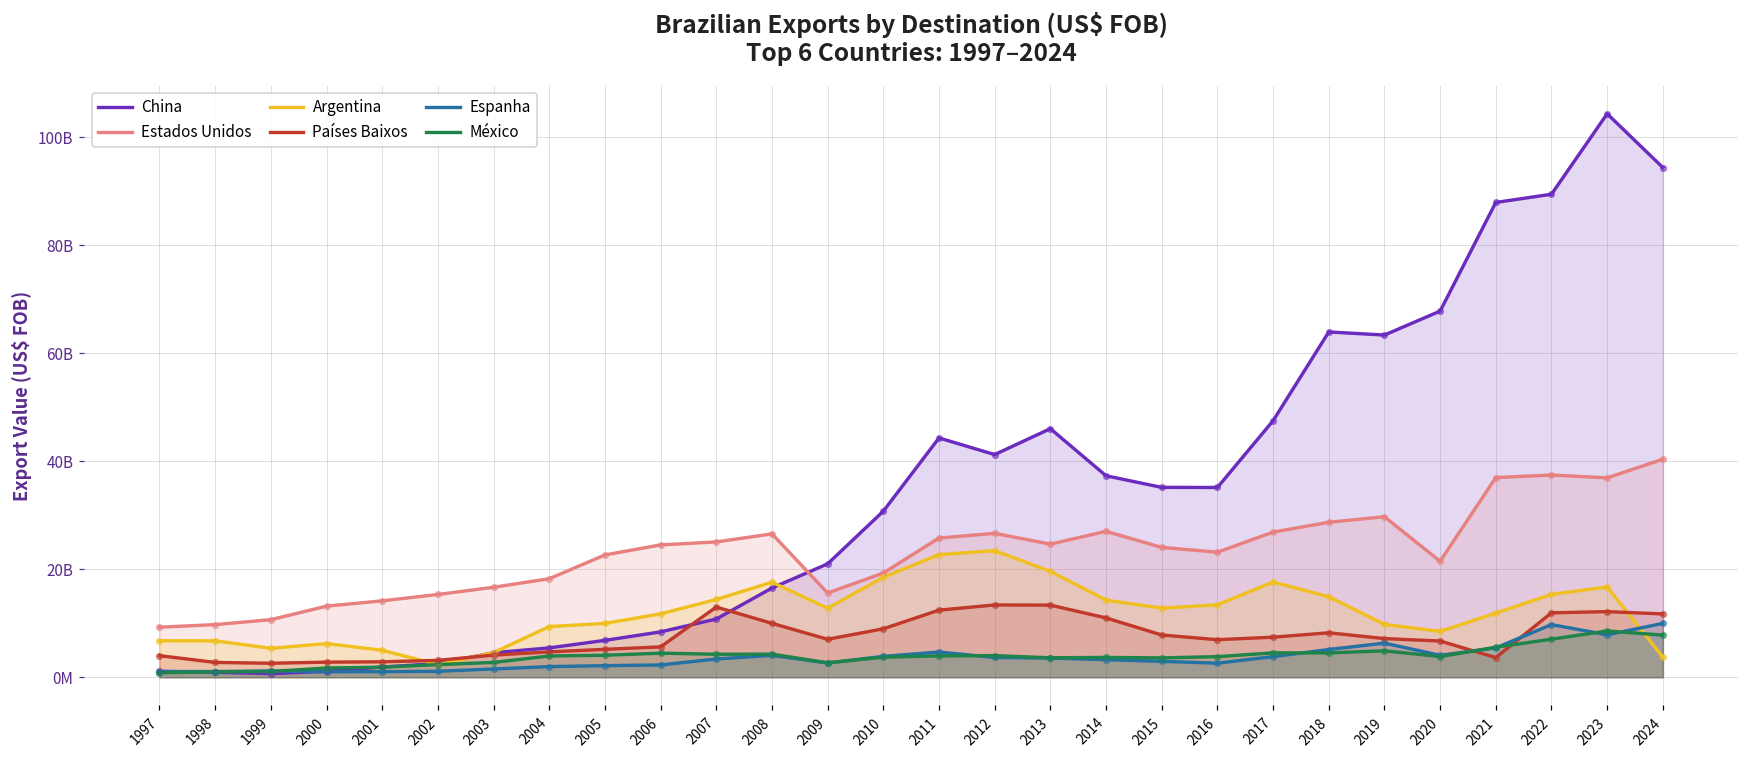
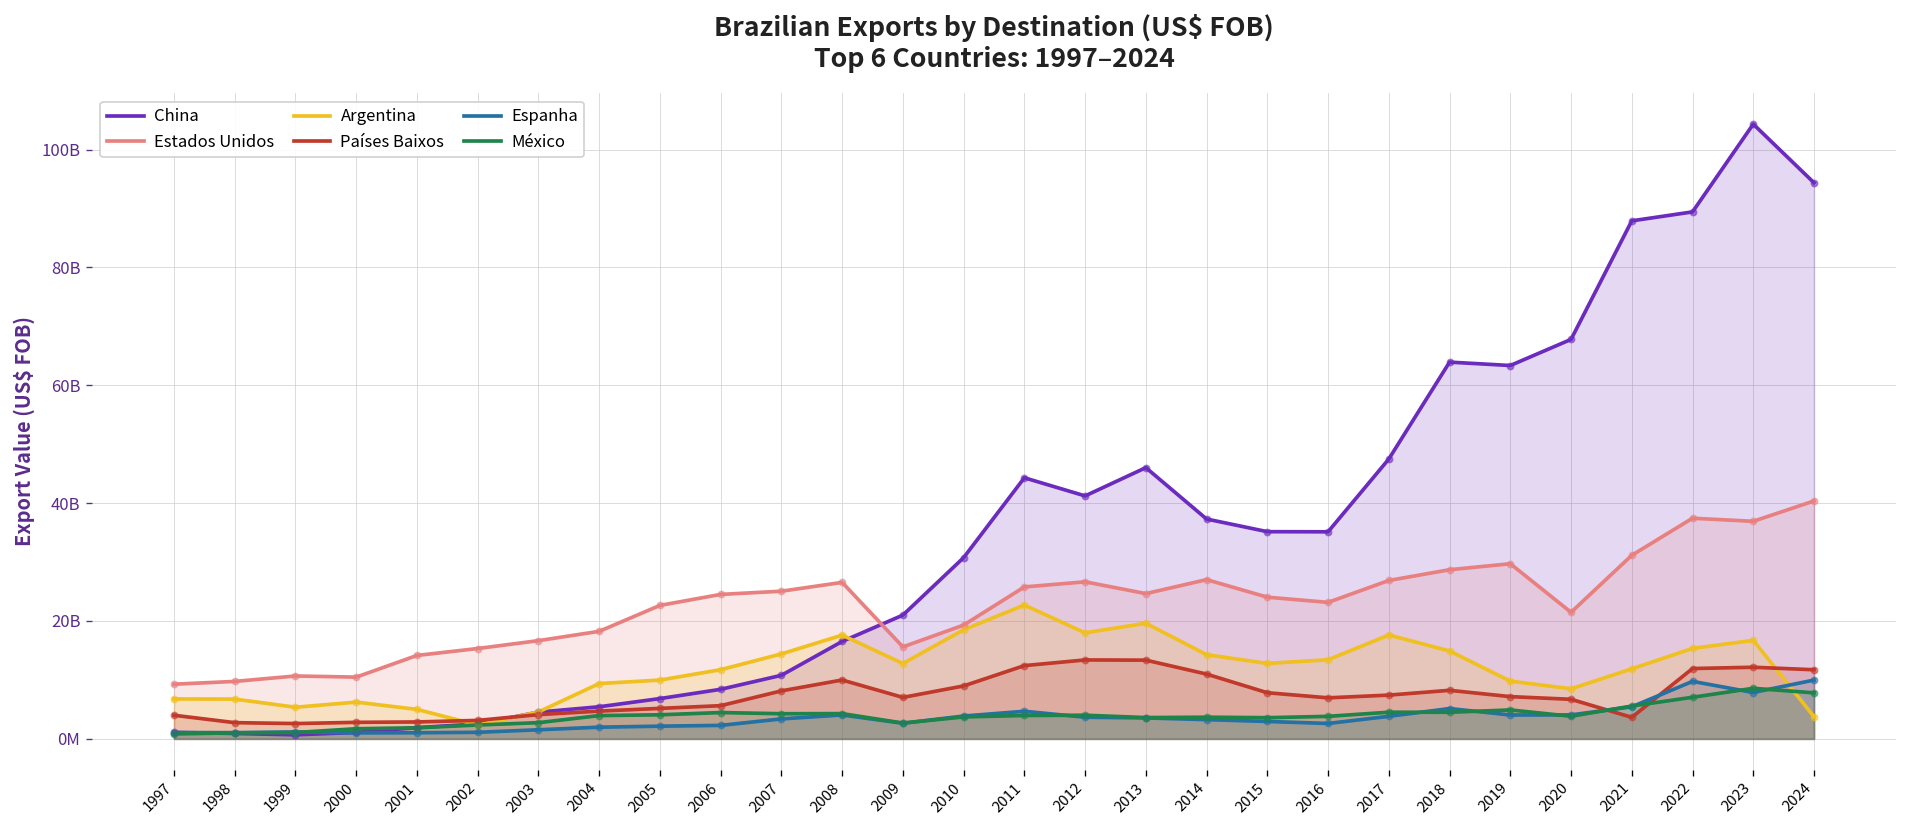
  {
    "China": {
      "2004": 5000000000,
      "2005": 7000000000,
      "2006": 8000000000,
      "2007": 11000000000,
      "2008": 17000000000,
      "2009": 21000000000,
      "2010": 31000000000,
      "2011": 44000000000,
      "2012": 41000000000,
      "2013": 46000000000,
      "2014": 37000000000,
      "2015": 35000000000,
      "2016": 35000000000,
      "2017": 47000000000,
      "2018": 64000000000,
      "2019": 63000000000,
      "2020": 68000000000,
      "2021": 88000000000,
      "2022": 89000000000,
      "2023": 104000000000,
      "2024": 94000000000
    },
    "Estados Unidos": {
      "1997": 9000000000,
      "1998": 10000000000,
      "1999": 11000000000,
-     "2000": 13000000000,
+     "2000": 10000000000,
      "2001": 14000000000,
      "2002": 15000000000,
      "2003": 17000000000,
      "2004": 18000000000,
      "2005": 23000000000,
      "2006": 25000000000,
      "2007": 25000000000,
      "2008": 27000000000,
      "2009": 16000000000,
      "2010": 19000000000,
      "2011": 26000000000,
      "2012": 27000000000,
      "2013": 25000000000,
      "2014": 27000000000,
      "2015": 24000000000,
      "2016": 23000000000,
      "2017": 27000000000,
      "2018": 29000000000,
      "2019": 30000000000,
      "2020": 21000000000,
-     "2021": 37000000000,
+     "2021": 31000000000,
      "2022": 37000000000,
      "2023": 37000000000,
      "2024": 40000000000
    },
    "Argentina": {
      "1997": 7000000000,
      "1998": 7000000000,
      "1999": 5000000000,
      "2000": 6000000000,
      "2001": 5000000000,
      "2004": 9000000000,
      "2005": 10000000000,
      "2006": 12000000000,
      "2007": 14000000000,
      "2008": 18000000000,
      "2009": 13000000000,
      "2010": 19000000000,
      "2011": 23000000000,
-     "2012": 23000000000,
+     "2012": 18000000000,
      "2013": 20000000000,
      "2014": 14000000000,
      "2015": 13000000000,
      "2016": 13000000000,
      "2017": 18000000000,
      "2018": 15000000000,
      "2019": 10000000000,
      "2020": 8000000000,
      "2021": 12000000000,
      "2022": 15000000000,
      "2023": 17000000000,
      "2024": 4000000000
    },
    "Países Baixos": {
      "1997": 4000000000,
      "1998": 3000000000,
      "1999": 3000000000,
      "2000": 3000000000,
      "2001": 3000000000,
      "2002": 3000000000,
      "2004": 5000000000,
      "2005": 5000000000,
      "2006": 6000000000,
-     "2007": 13000000000,
+     "2007": 8000000000,
      "2008": 10000000000,
      "2009": 7000000000,
      "2010": 9000000000,
      "2011": 12000000000,
      "2012": 13000000000,
      "2013": 13000000000,
      "2014": 11000000000,
      "2015": 8000000000,
      "2016": 7000000000,
      "2017": 7000000000,
      "2018": 8000000000,
      "2019": 7000000000,
      "2020": 7000000000,
      "2021": 4000000000,
      "2022": 12000000000,
      "2023": 12000000000,
      "2024": 12000000000
    },
    "Espanha": {
      "2001": 1000000000,
      "2002": 1000000000,
      "2003": 2000000000,
      "2004": 2000000000,
      "2005": 2000000000,
      "2006": 2000000000,
      "2007": 3000000000,
      "2011": 5000000000,
      "2015": 3000000000,
      "2016": 3000000000,
      "2017": 4000000000,
      "2018": 5000000000,
-     "2019": 6000000000,
+     "2019": 4000000000,
      "2022": 10000000000,
      "2023": 8000000000,
      "2024": 10000000000
    },
    "México": {
      "2000": 2000000000,
      "2003": 3000000000,
      "2004": 4000000000,
      "2005": 4000000000,
      "2006": 4000000000,
      "2007": 4000000000,
      "2011": 4000000000,
      "2015": 4000000000,
      "2016": 4000000000,
      "2017": 5000000000,
      "2018": 5000000000,
      "2019": 5000000000,
      "2022": 7000000000,
      "2023": 9000000000,
      "2024": 8000000000
    }
  }
